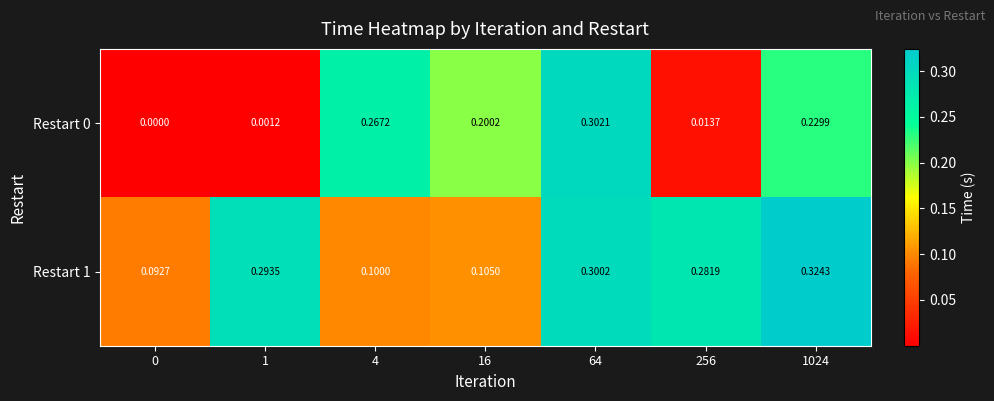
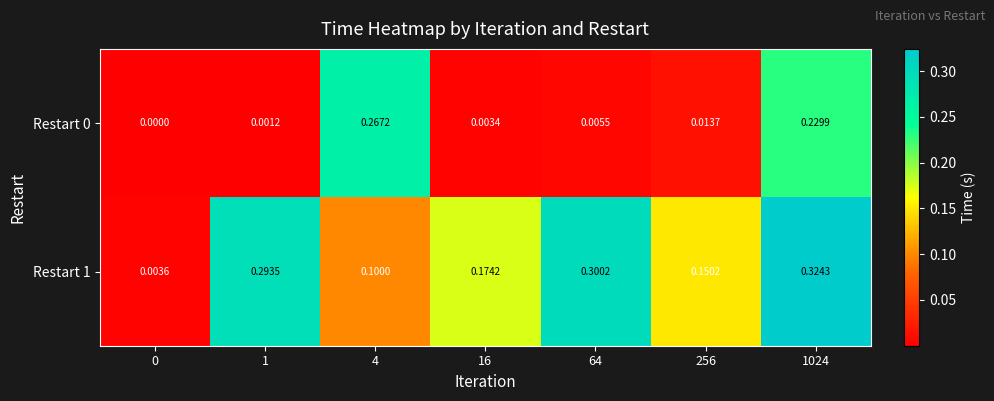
  {
    "Restart 0": {
      "0": 0.0000,
      "1": 0.0012,
      "4": 0.2672,
-     "16": 0.2002,
-     "64": 0.3021,
+     "16": 0.0034,
+     "64": 0.0055,
      "256": 0.0137,
      "1024": 0.2299
    },
    "Restart 1": {
-     "0": 0.0927,
+     "0": 0.0036,
      "1": 0.2935,
      "4": 0.1000,
-     "16": 0.1050,
+     "16": 0.1742,
      "64": 0.3002,
-     "256": 0.2819,
+     "256": 0.1502,
      "1024": 0.3243
    }
  }
